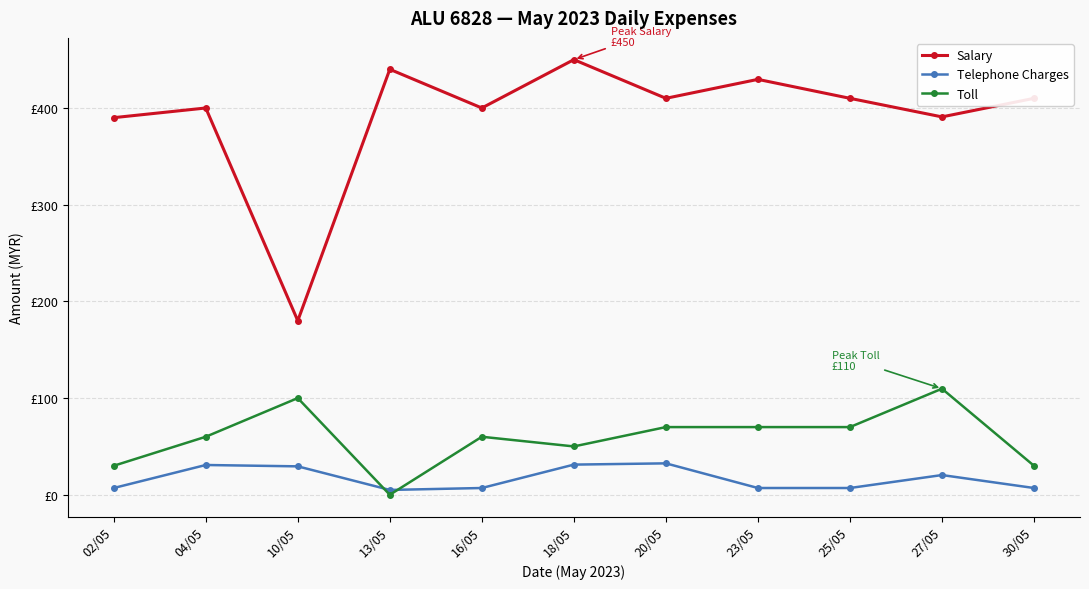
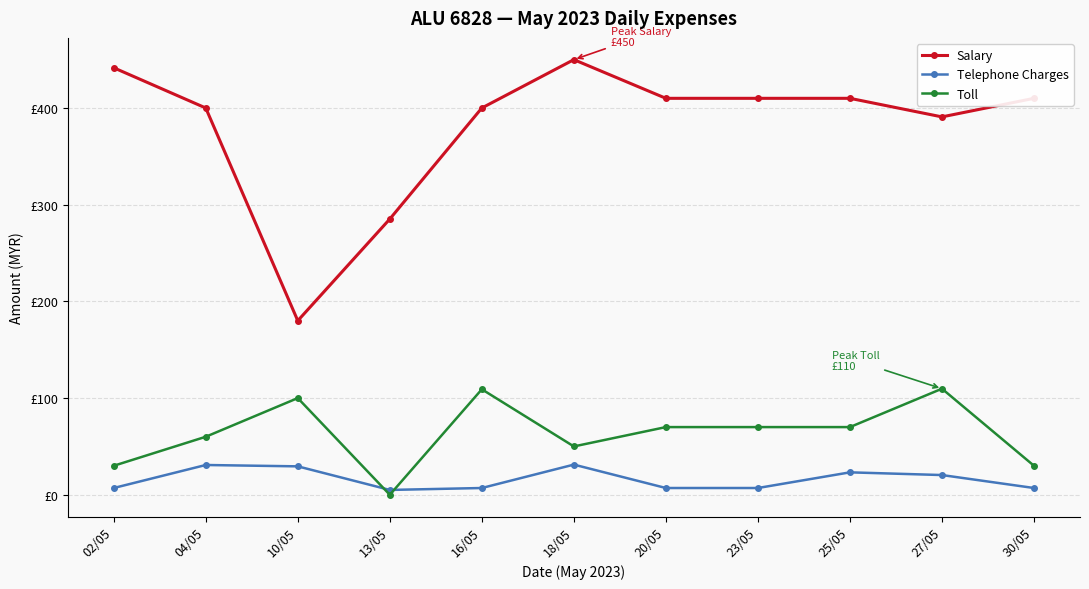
  {
    "Salary": {
-     "02/05": "£390",
+     "02/05": "£440",
      "04/05": "£400",
      "10/05": "£180",
-     "13/05": "£440",
+     "13/05": "£290",
      "16/05": "£400",
      "20/05": "£410",
-     "23/05": "£430",
+     "23/05": "£410",
      "25/05": "£410",
      "27/05": "£390"
    },
    "Telephone Charges": {
      "02/05": "£10",
      "04/05": "£30",
      "10/05": "£30",
      "13/05": "£10",
      "16/05": "£10",
      "18/05": "£30",
-     "20/05": "£30",
+     "20/05": "£10",
      "23/05": "£10",
-     "25/05": "£10",
+     "25/05": "£20",
      "27/05": "£20",
      "30/05": "£10"
    },
    "Toll": {
      "02/05": "£30",
      "04/05": "£60",
      "10/05": "£100",
      "13/05": "£0",
-     "16/05": "£60",
+     "16/05": "£110",
      "18/05": "£50",
      "20/05": "£70",
      "23/05": "£70",
      "25/05": "£70",
      "30/05": "£30"
    }
  }
